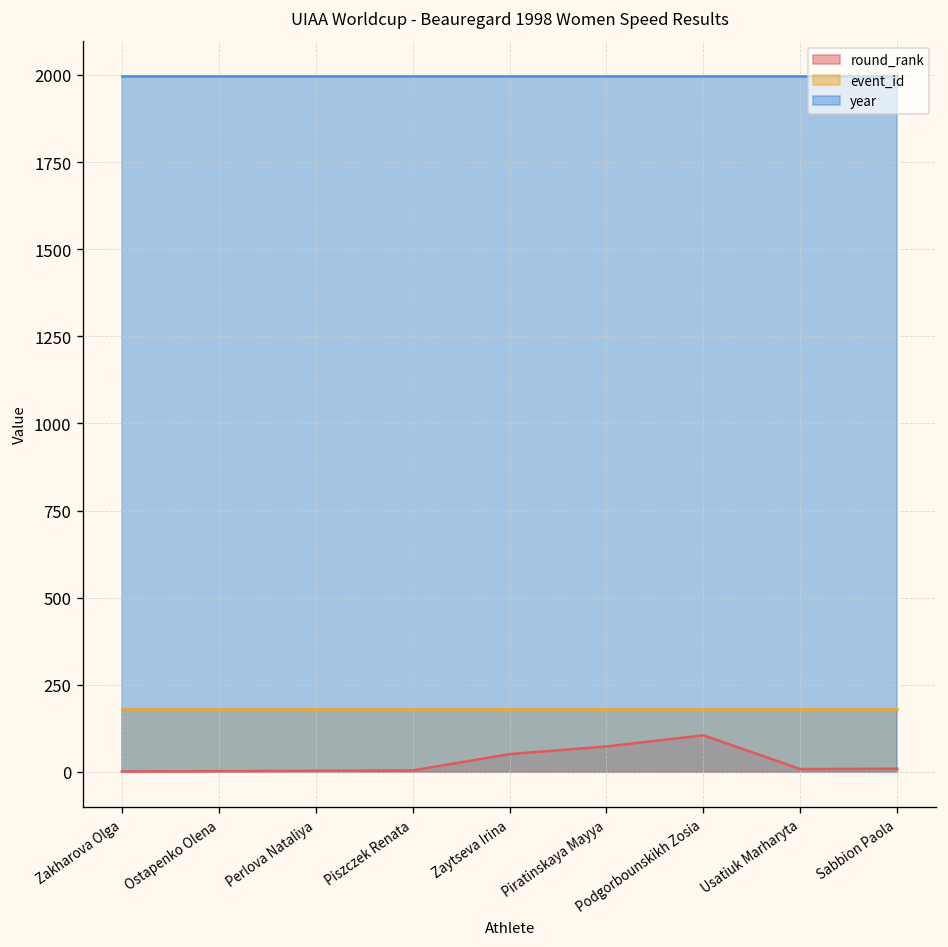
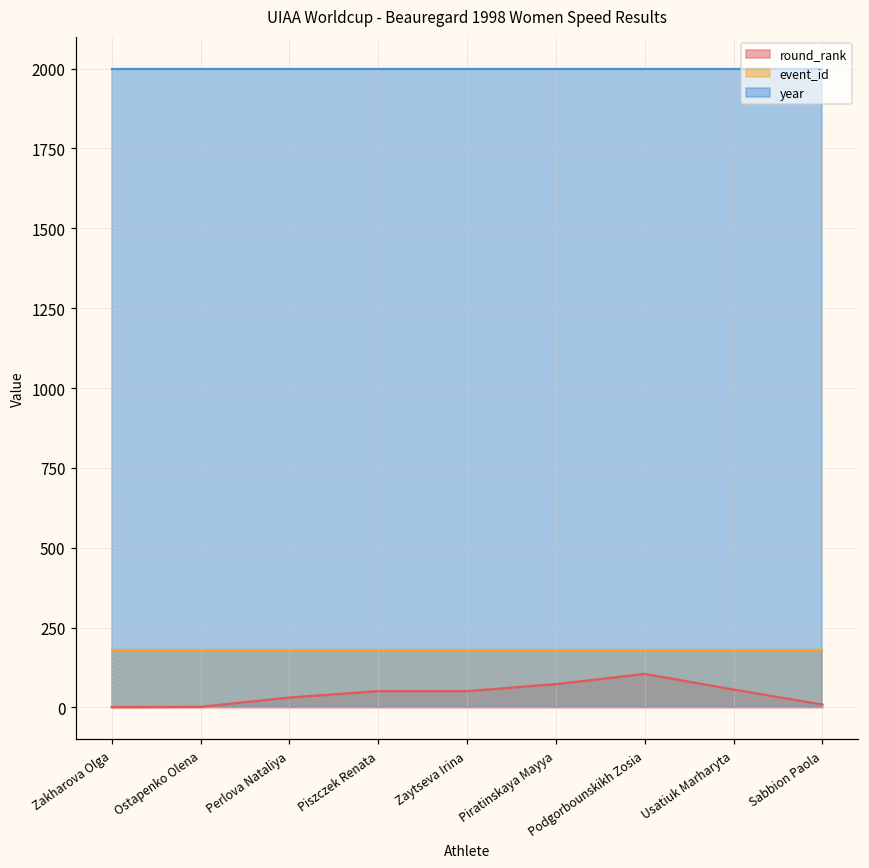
  {
    "round_rank": {
      "Zakharova Olga": 0,
      "Ostapenko Olena": 0,
-     "Perlova Nataliya": 0,
-     "Piszczek Renata": 0,
+     "Perlova Nataliya": 30,
+     "Piszczek Renata": 50,
      "Zaytseva Irina": 50,
      "Piratinskaya Mayya": 70,
      "Podgorbounskikh Zosia": 110,
-     "Usatiuk Marharyta": 10,
+     "Usatiuk Marharyta": 60,
      "Sabbion Paola": 10
    },
    "event_id": {
      "Zakharova Olga": 180,
      "Ostapenko Olena": 180,
      "Perlova Nataliya": 180,
      "Piszczek Renata": 180,
      "Zaytseva Irina": 180,
      "Piratinskaya Mayya": 180,
      "Podgorbounskikh Zosia": 180,
      "Usatiuk Marharyta": 180,
      "Sabbion Paola": 180
    },
    "year": {
      "Zakharova Olga": 2000,
      "Ostapenko Olena": 2000,
      "Perlova Nataliya": 2000,
      "Piszczek Renata": 2000,
      "Zaytseva Irina": 2000,
      "Piratinskaya Mayya": 2000,
      "Podgorbounskikh Zosia": 2000,
      "Usatiuk Marharyta": 2000
    }
  }
